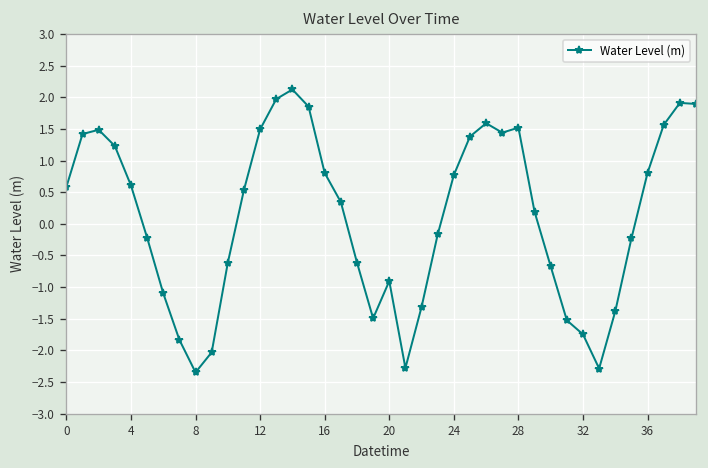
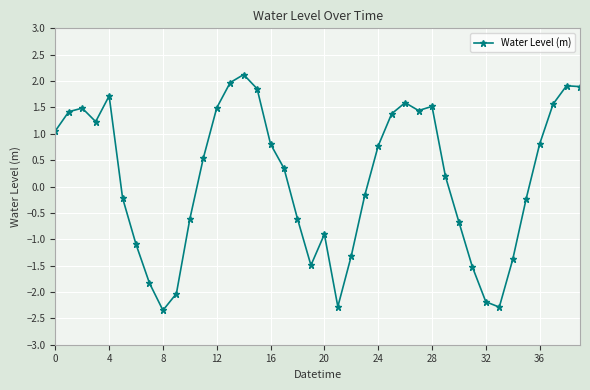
  {
-   "0": 0.6,
-   "4": 0.6,
+   "0": 1.1,
+   "4": 1.7,
    "8": -2.3,
    "12": 1.5,
    "16": 0.8,
    "20": -0.9,
    "24": 0.8,
    "28": 1.5,
-   "32": -1.7,
+   "32": -2.2,
    "36": 0.8
  }
